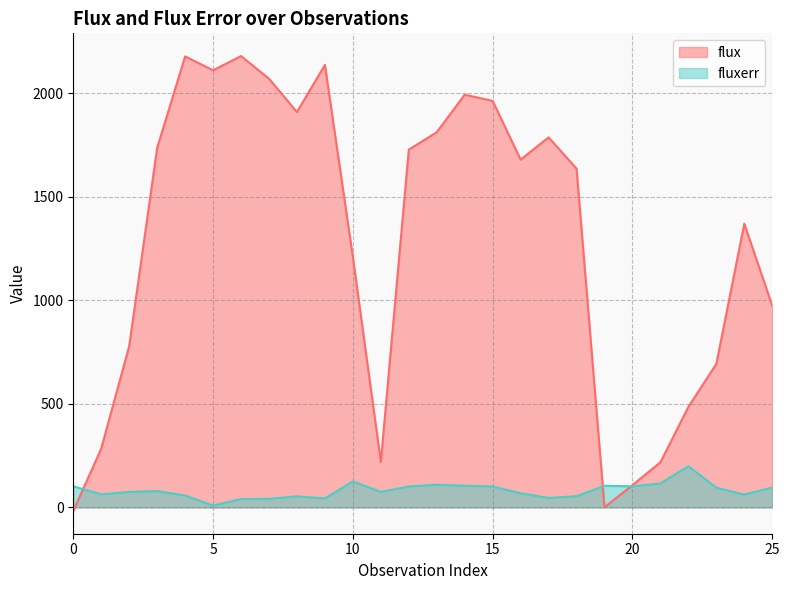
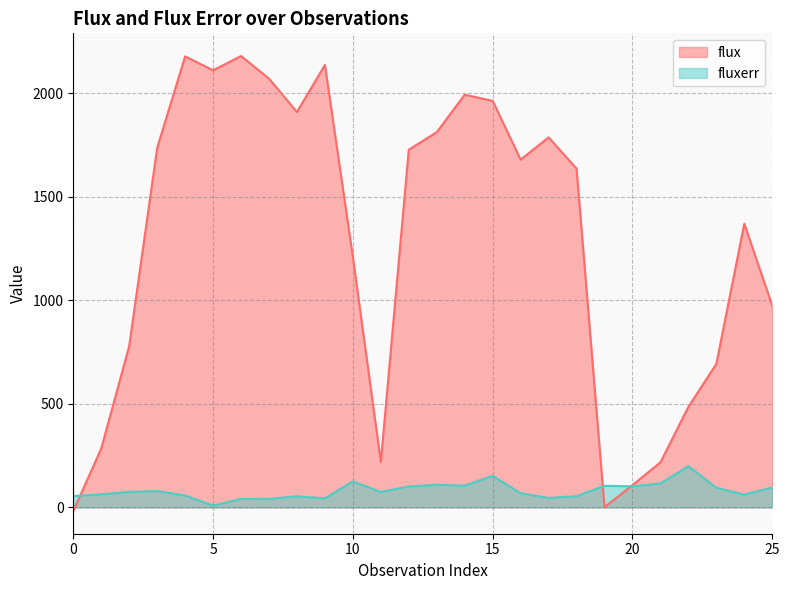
  {
    "fluxerr": {
-     "0": 100,
+     "0": 50,
      "5": 10,
      "10": 130,
-     "15": 100,
+     "15": 150,
      "25": 100
    }
  }
